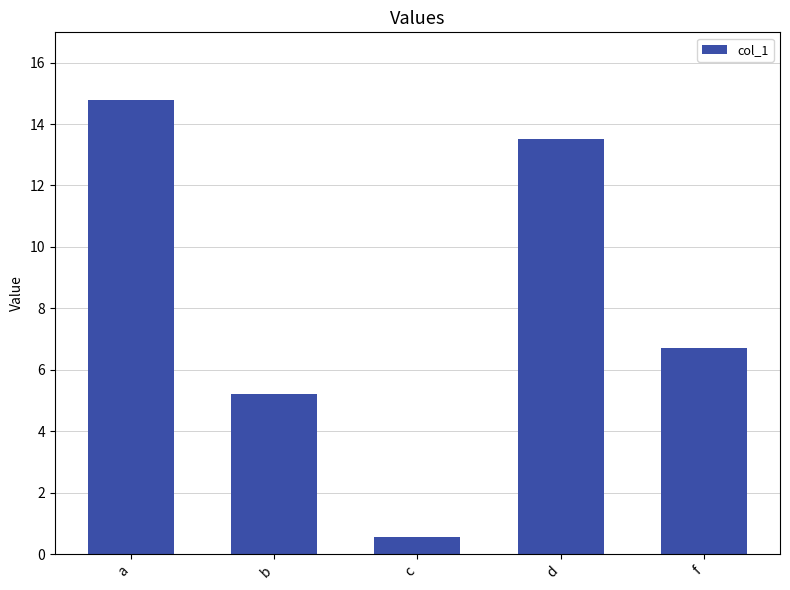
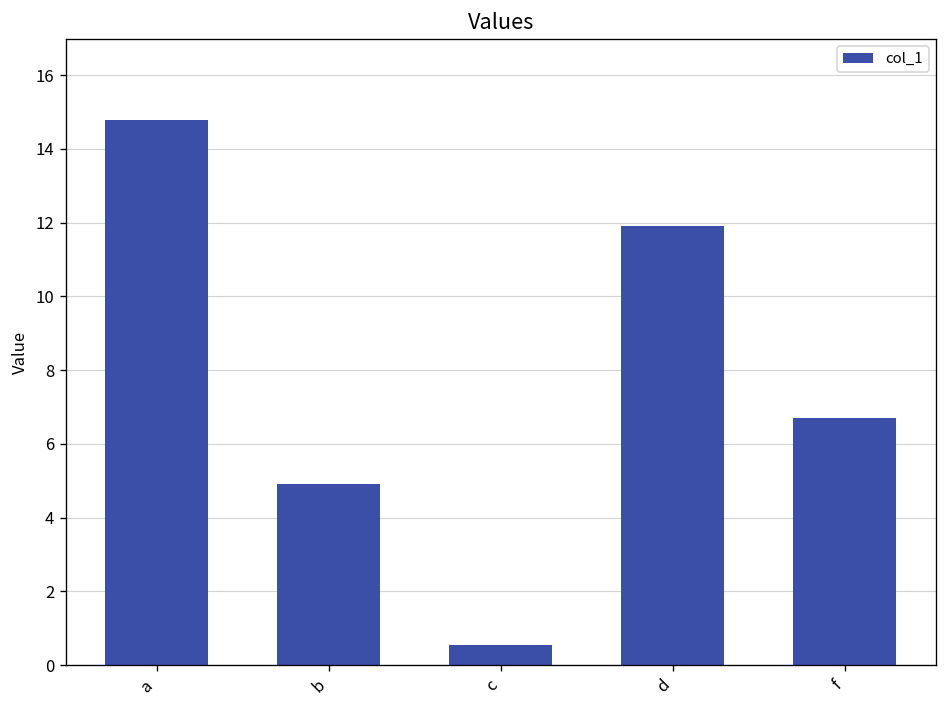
  {
    "a": 14.8,
-   "b": 5.2,
+   "b": 4.9,
    "c": 0.5,
-   "d": 13.5,
+   "d": 11.9,
    "f": 6.7
  }
